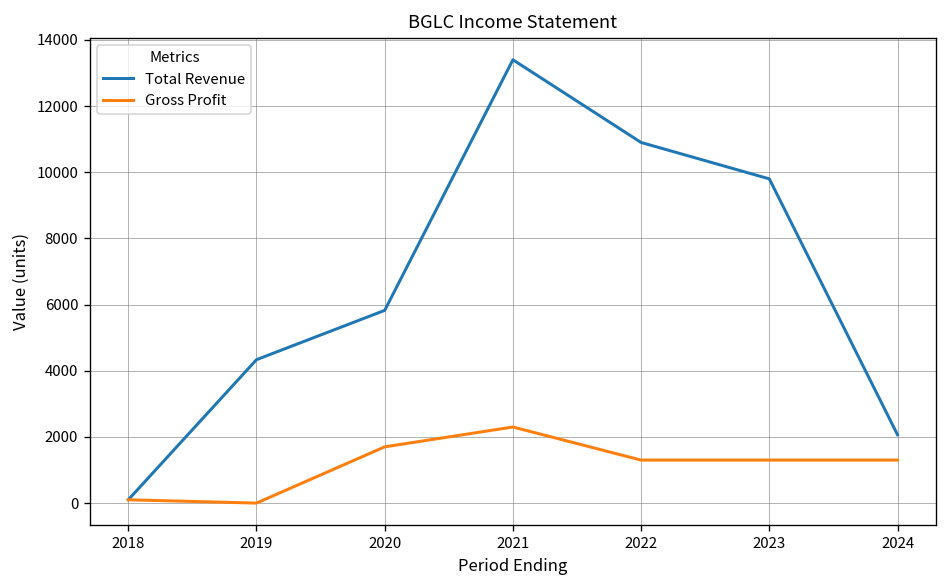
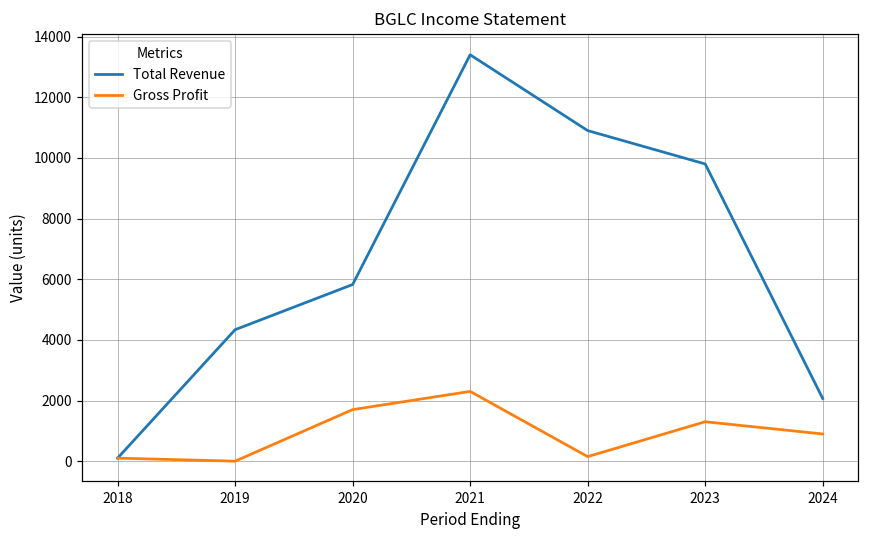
  {
    "Total Revenue": {
      "2019": 4300,
      "2020": 5800,
      "2021": 13400,
      "2022": 10900,
      "2023": 9800,
      "2024": 2100
    },
    "Gross Profit": {
      "2019": 0,
      "2020": 1700,
      "2021": 2300,
-     "2022": 1300,
+     "2022": 200,
      "2023": 1300,
-     "2024": 1300
+     "2024": 900
    }
  }
